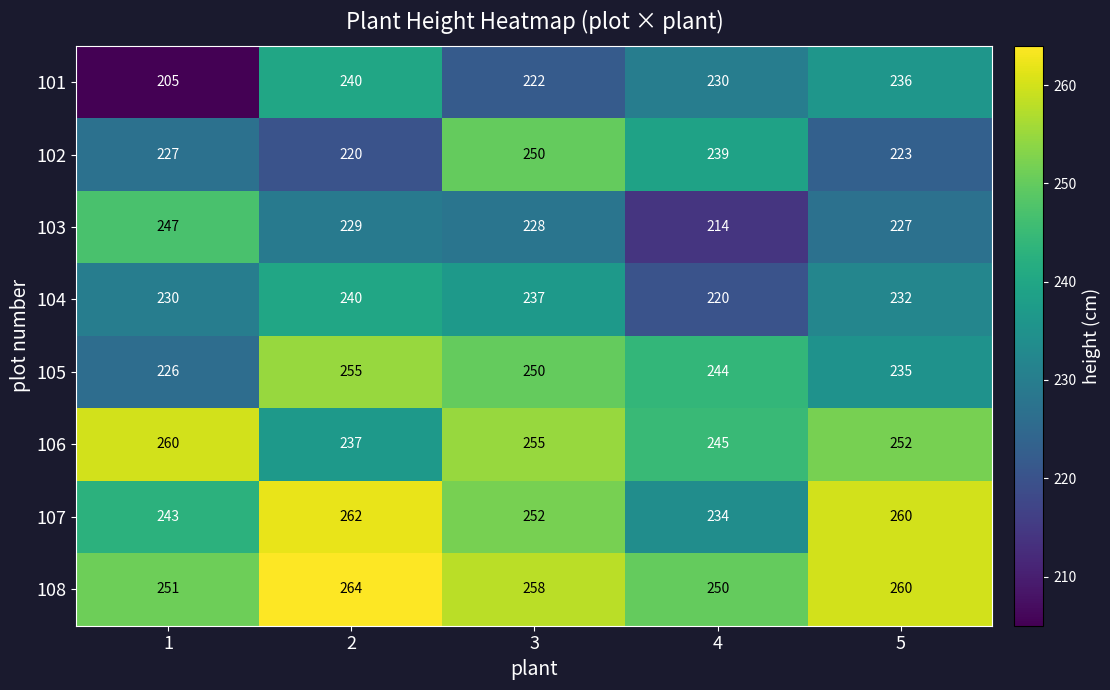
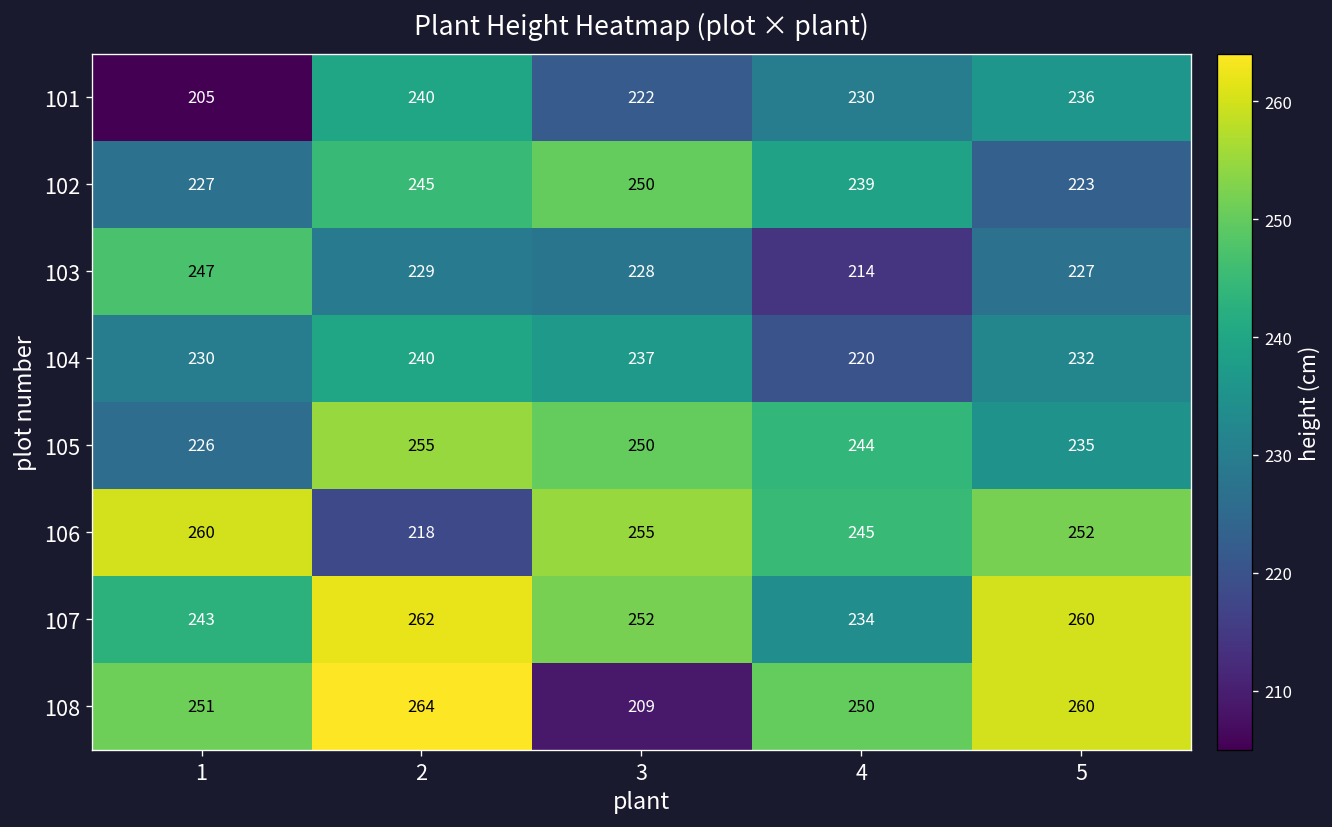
  {
    "101": {
      "1": 205,
      "2": 240,
      "3": 222,
      "4": 230,
      "5": 236
    },
    "102": {
      "1": 227,
-     "2": 220,
+     "2": 245,
      "3": 250,
      "4": 239,
      "5": 223
    },
    "103": {
      "1": 247,
      "2": 229,
      "3": 228,
      "4": 214,
      "5": 227
    },
    "104": {
      "1": 230,
      "2": 240,
      "3": 237,
      "4": 220,
      "5": 232
    },
    "105": {
      "1": 226,
      "2": 255,
      "3": 250,
      "4": 244,
      "5": 235
    },
    "106": {
      "1": 260,
-     "2": 237,
+     "2": 218,
      "3": 255,
      "4": 245,
      "5": 252
    },
    "107": {
      "1": 243,
      "2": 262,
      "3": 252,
      "4": 234,
      "5": 260
    },
    "108": {
      "1": 251,
      "2": 264,
-     "3": 258,
+     "3": 209,
      "4": 250,
      "5": 260
    }
  }
